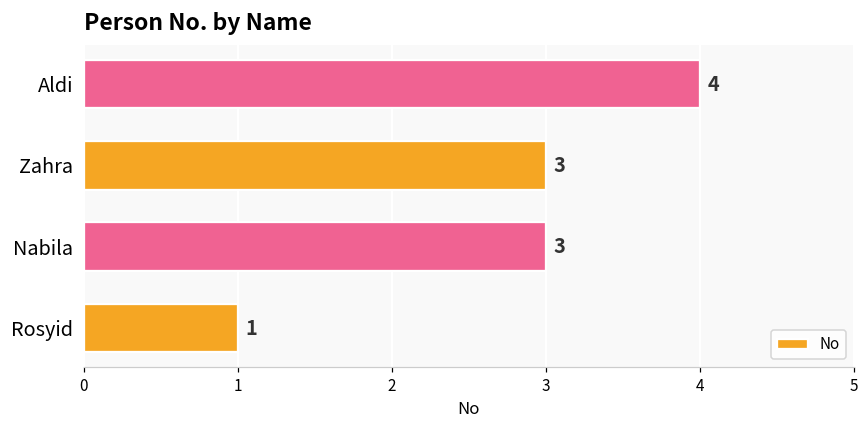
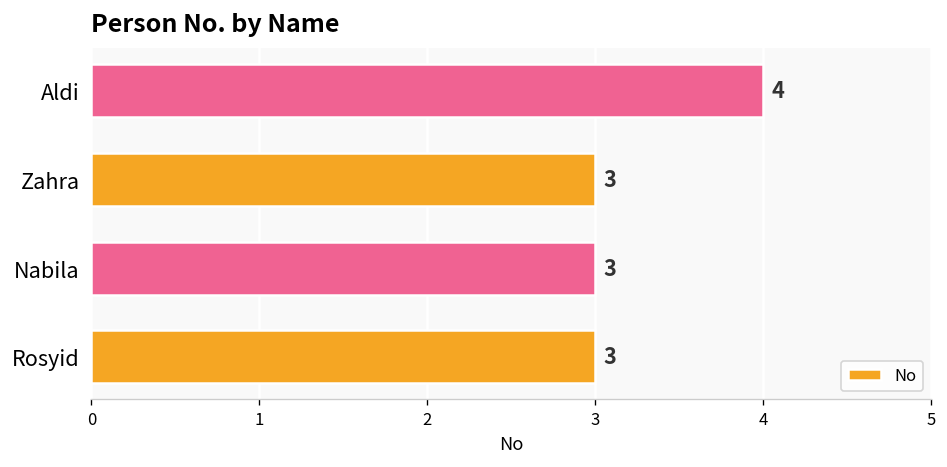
  {
    "Aldi": 4,
    "Zahra": 3,
    "Nabila": 3,
-   "Rosyid": 1
+   "Rosyid": 3
  }
